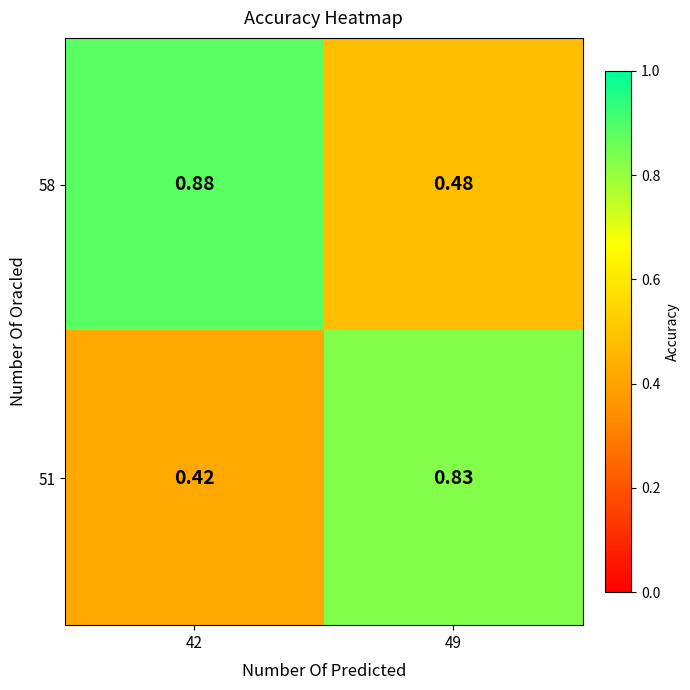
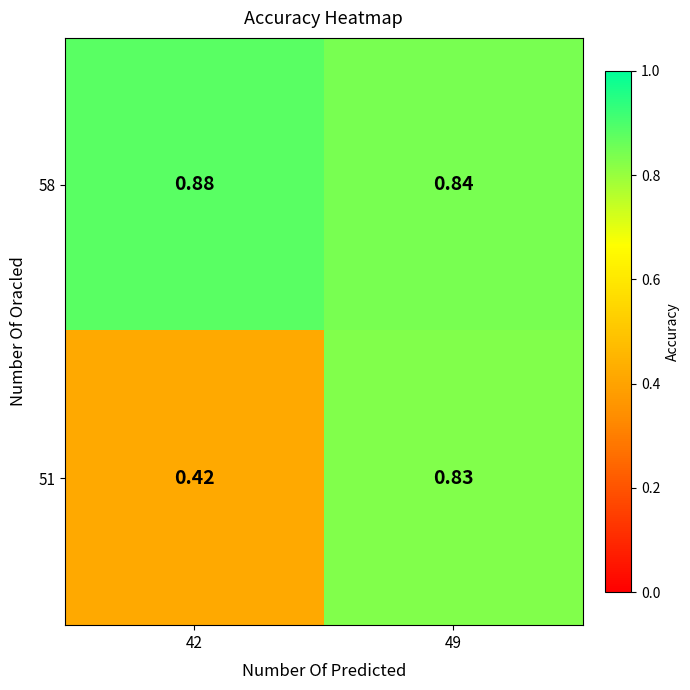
  {
    "58": {
      "42": 0.88,
-     "49": 0.48
+     "49": 0.84
    },
    "51": {
      "42": 0.42,
      "49": 0.83
    }
  }
